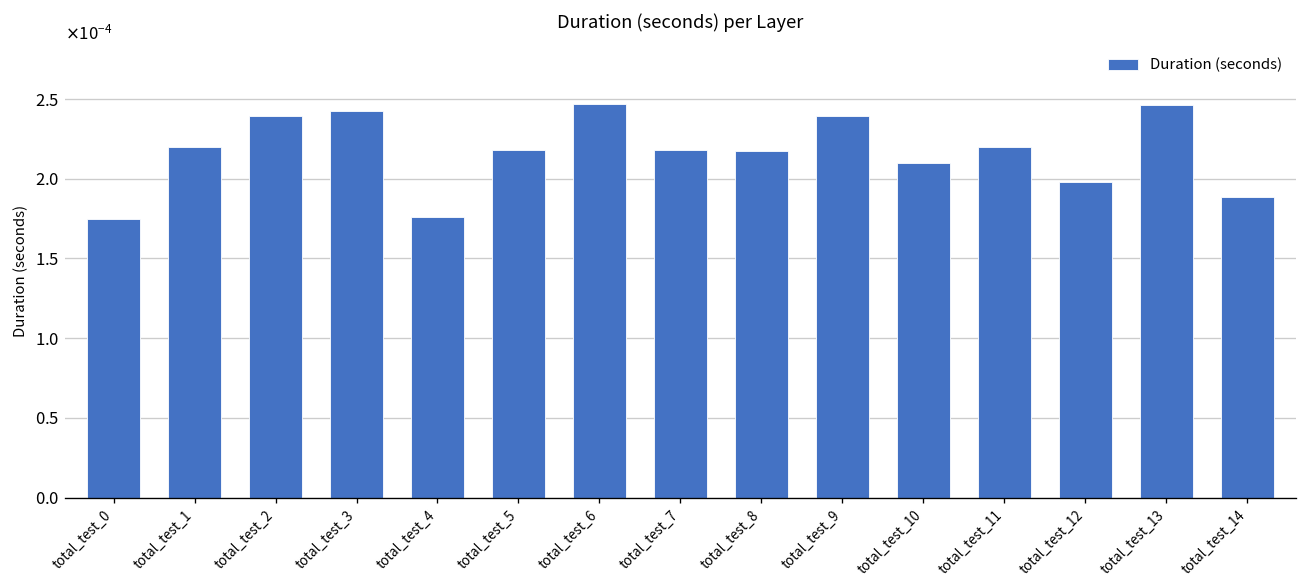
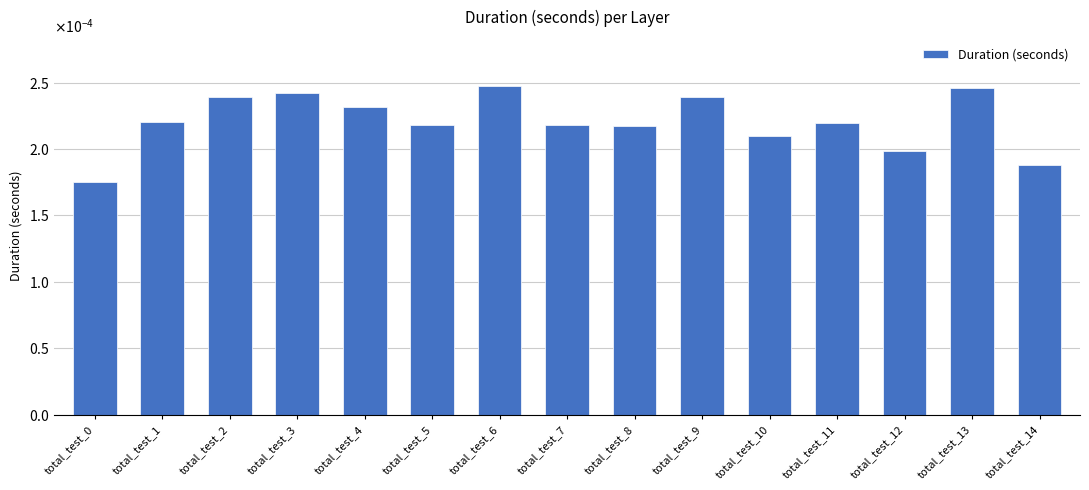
  {
    "total_test_0": 0.000175,
    "total_test_1": 0.000220,
    "total_test_2": 0.000239,
    "total_test_3": 0.000242,
-   "total_test_4": 0.000176,
+   "total_test_4": 0.000232,
    "total_test_5": 0.000218,
    "total_test_6": 0.000247,
    "total_test_7": 0.000218,
    "total_test_8": 0.000217,
    "total_test_9": 0.000239,
    "total_test_10": 0.000210,
    "total_test_11": 0.000220,
    "total_test_12": 0.000198,
    "total_test_13": 0.000246,
    "total_test_14": 0.000188
  }
